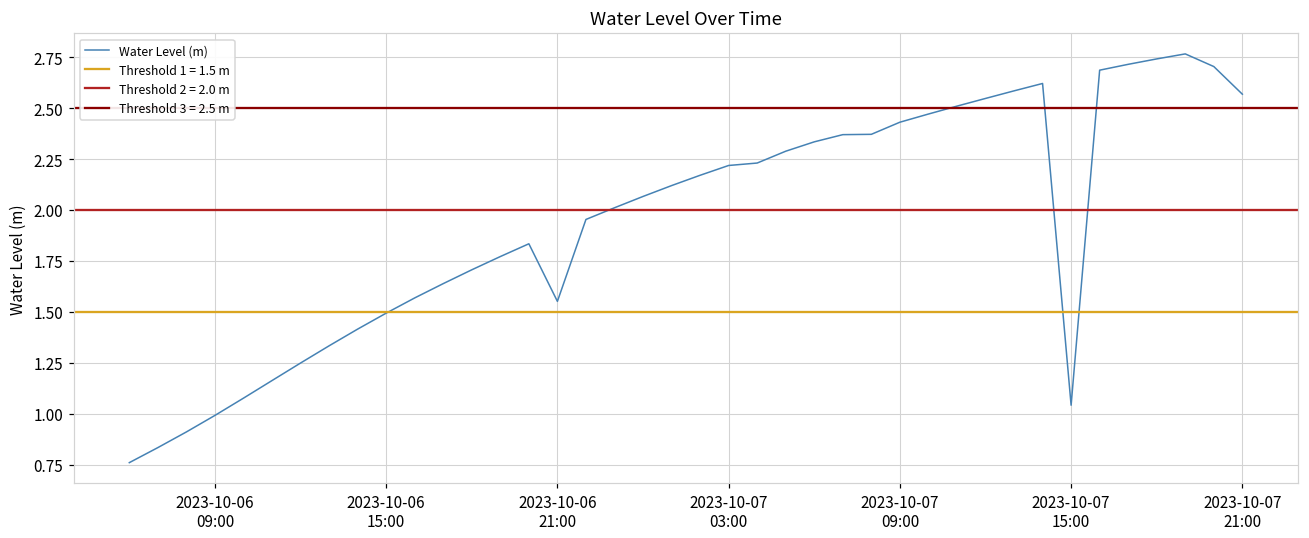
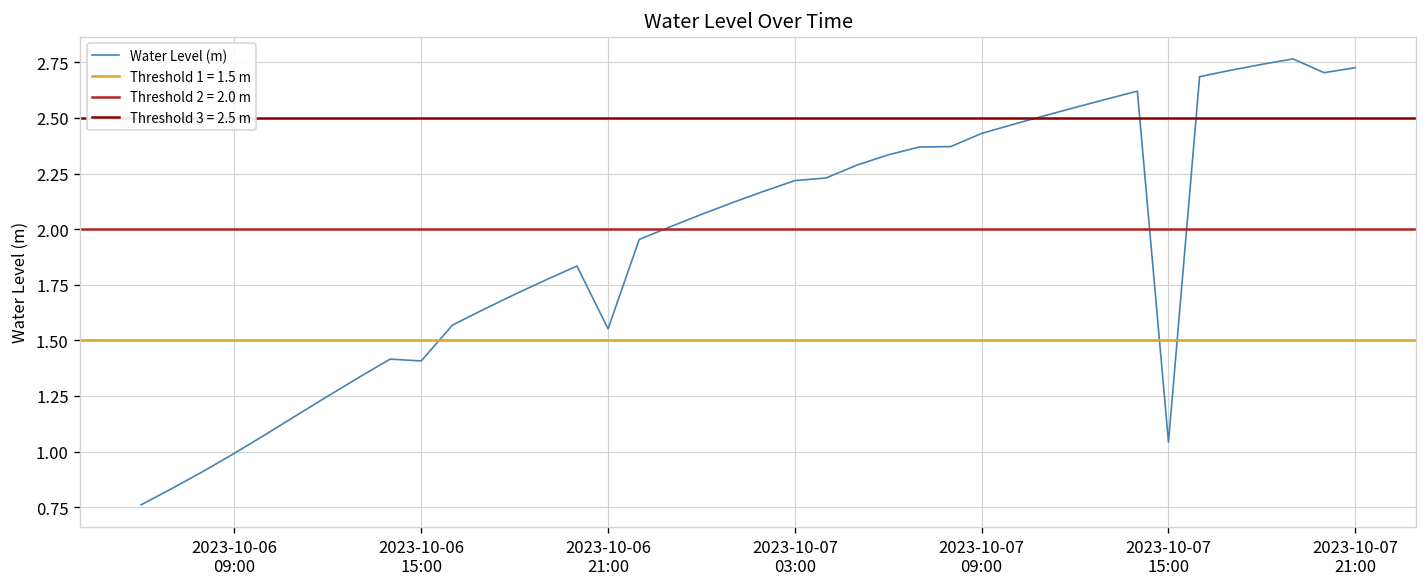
  {
    "2023-10-06 09:00": 0.99,
-   "2023-10-06 15:00": 1.49,
+   "2023-10-06 15:00": 1.41,
    "2023-10-06 21:00": 1.55,
    "2023-10-07 03:00": 2.22,
    "2023-10-07 09:00": 2.43,
    "2023-10-07 15:00": 1.04,
-   "2023-10-07 21:00": 2.57
+   "2023-10-07 21:00": 2.73
  }
